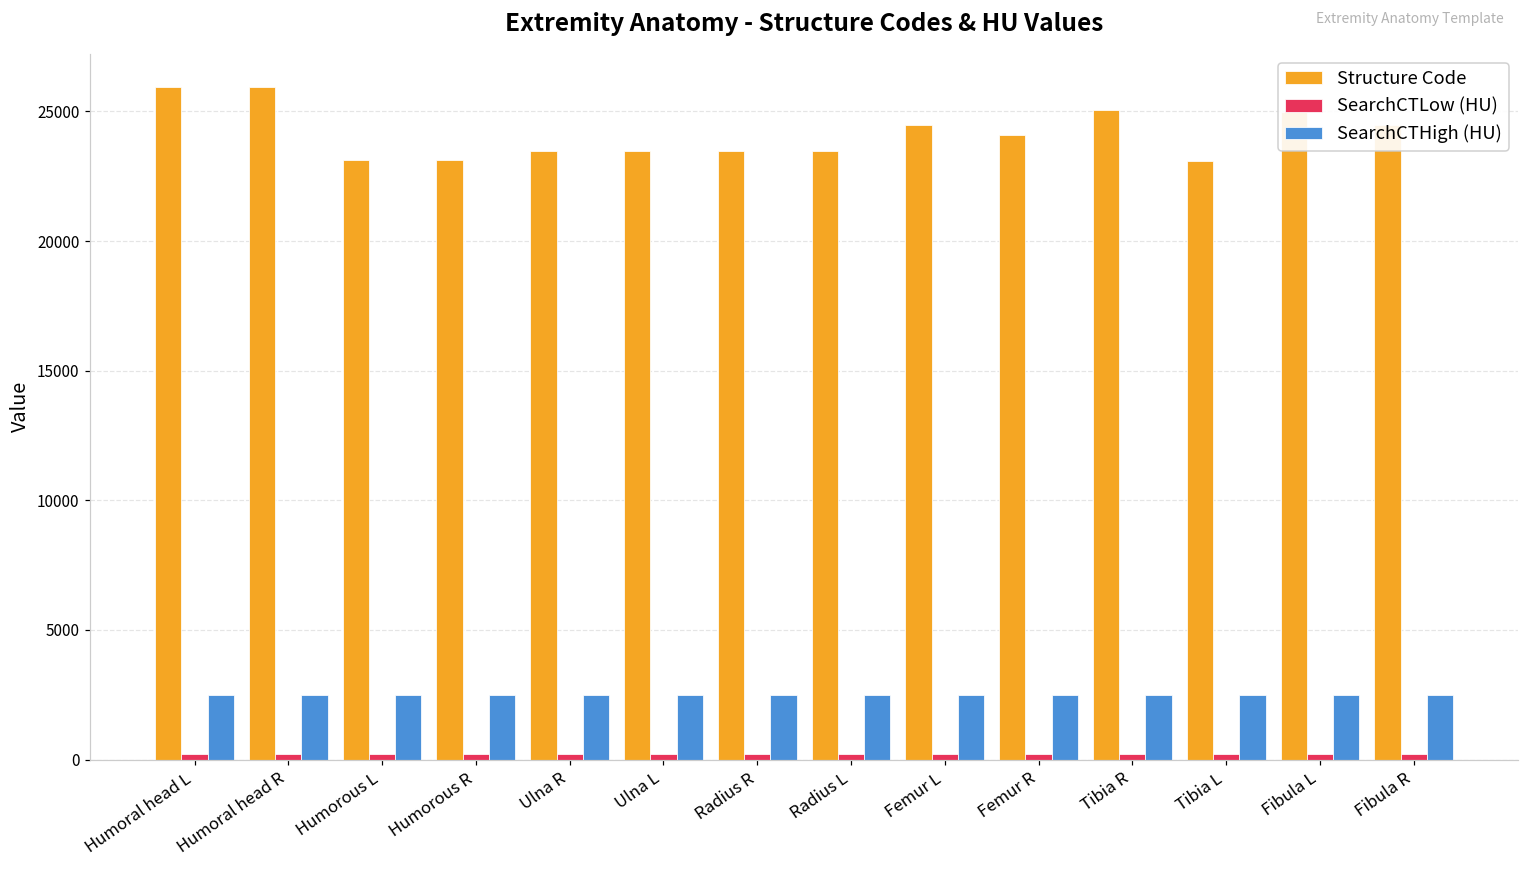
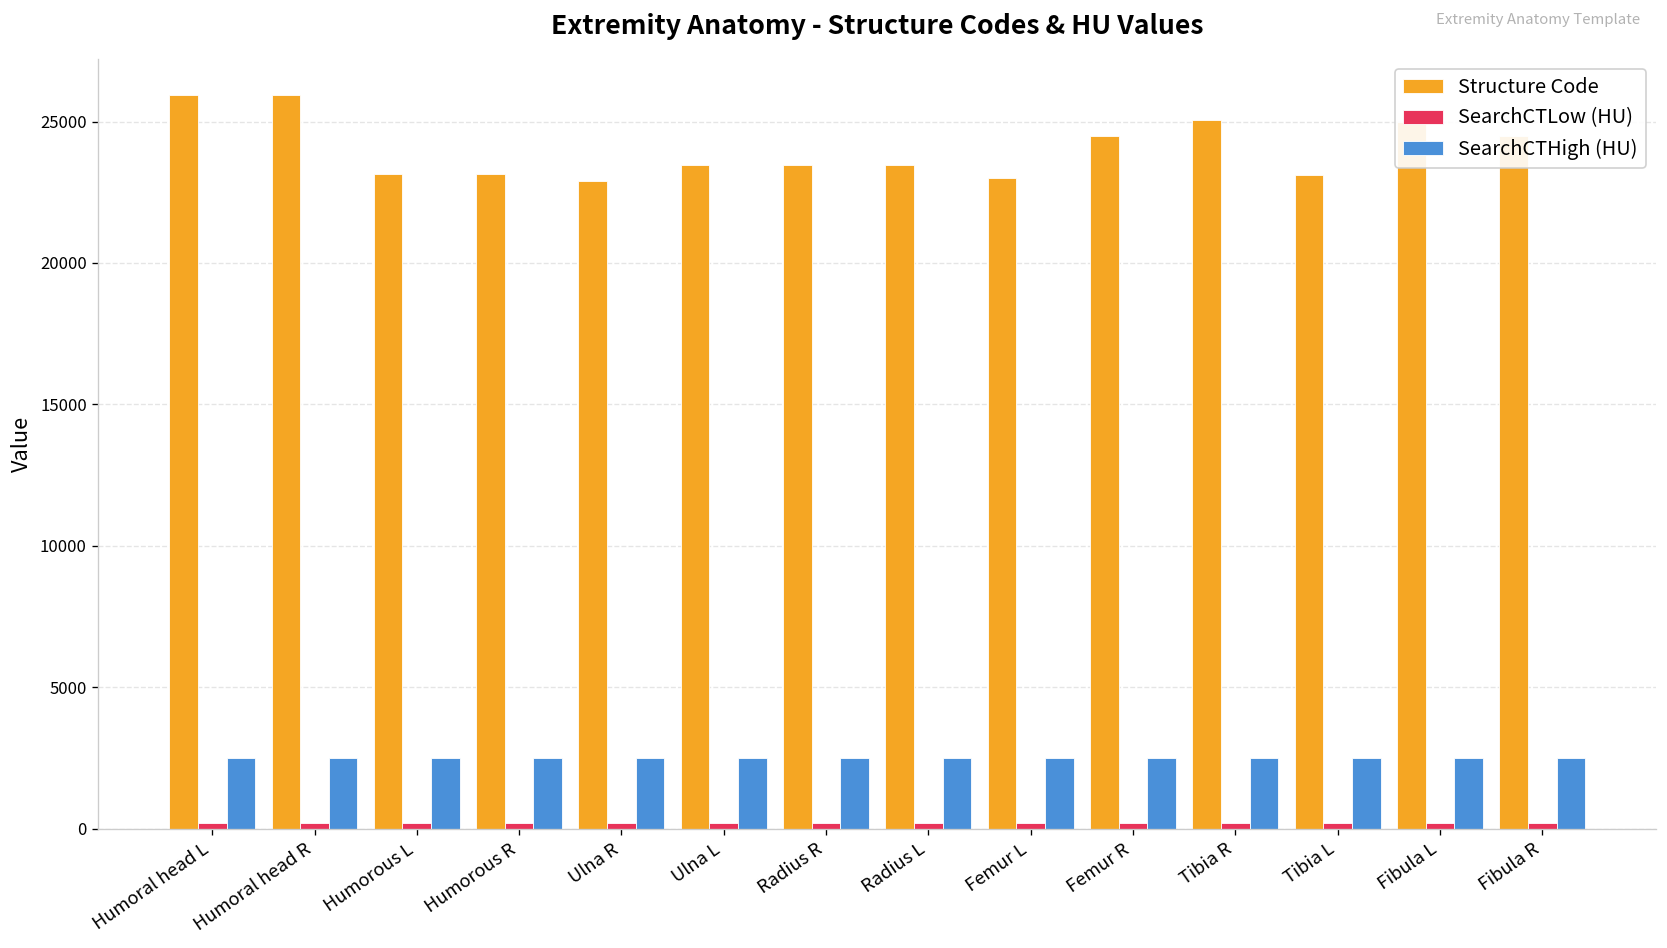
  {
    "Structure Code": {
      "Humoral head L": 25900,
      "Humoral head R": 25900,
      "Humorous L": 23100,
      "Humorous R": 23100,
-     "Ulna R": 23500,
+     "Ulna R": 22900,
      "Ulna L": 23500,
      "Radius R": 23500,
      "Radius L": 23500,
-     "Femur L": 24500,
-     "Femur R": 24100,
+     "Femur L": 23000,
+     "Femur R": 24500,
      "Tibia R": 25000,
      "Tibia L": 23100
    },
    "SearchCTLow (HU)": {
      "Humoral head L": 200,
      "Humoral head R": 200,
      "Humorous L": 200,
      "Humorous R": 200,
      "Ulna R": 200,
      "Ulna L": 200,
      "Radius R": 200,
      "Radius L": 200,
      "Femur L": 200,
      "Femur R": 200,
      "Tibia R": 200,
      "Tibia L": 200,
      "Fibula L": 200,
      "Fibula R": 200
    },
    "SearchCTHigh (HU)": {
      "Humoral head L": 2500,
      "Humoral head R": 2500,
      "Humorous L": 2500,
      "Humorous R": 2500,
      "Ulna R": 2500,
      "Ulna L": 2500,
      "Radius R": 2500,
      "Radius L": 2500,
      "Femur L": 2500,
      "Femur R": 2500,
      "Tibia R": 2500,
      "Tibia L": 2500,
      "Fibula L": 2500,
      "Fibula R": 2500
    }
  }
